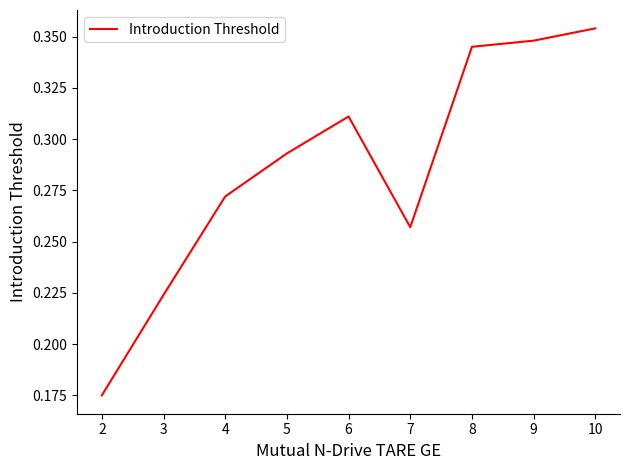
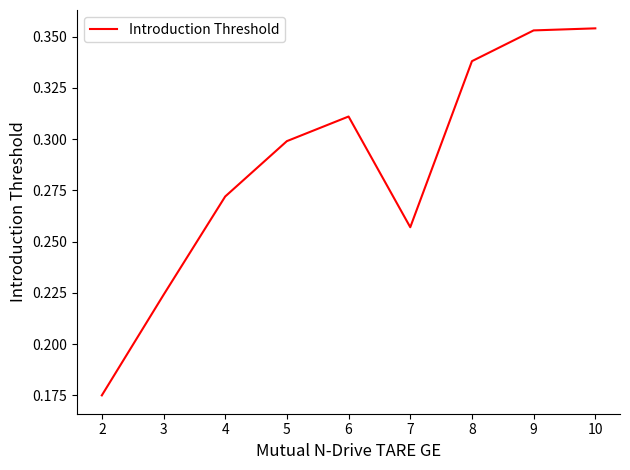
  {
    "2": 0.175,
    "3": 0.224,
    "4": 0.272,
-   "5": 0.293,
+   "5": 0.299,
    "6": 0.311,
    "7": 0.257,
-   "8": 0.345,
-   "9": 0.348,
+   "8": 0.338,
+   "9": 0.353,
    "10": 0.354
  }
